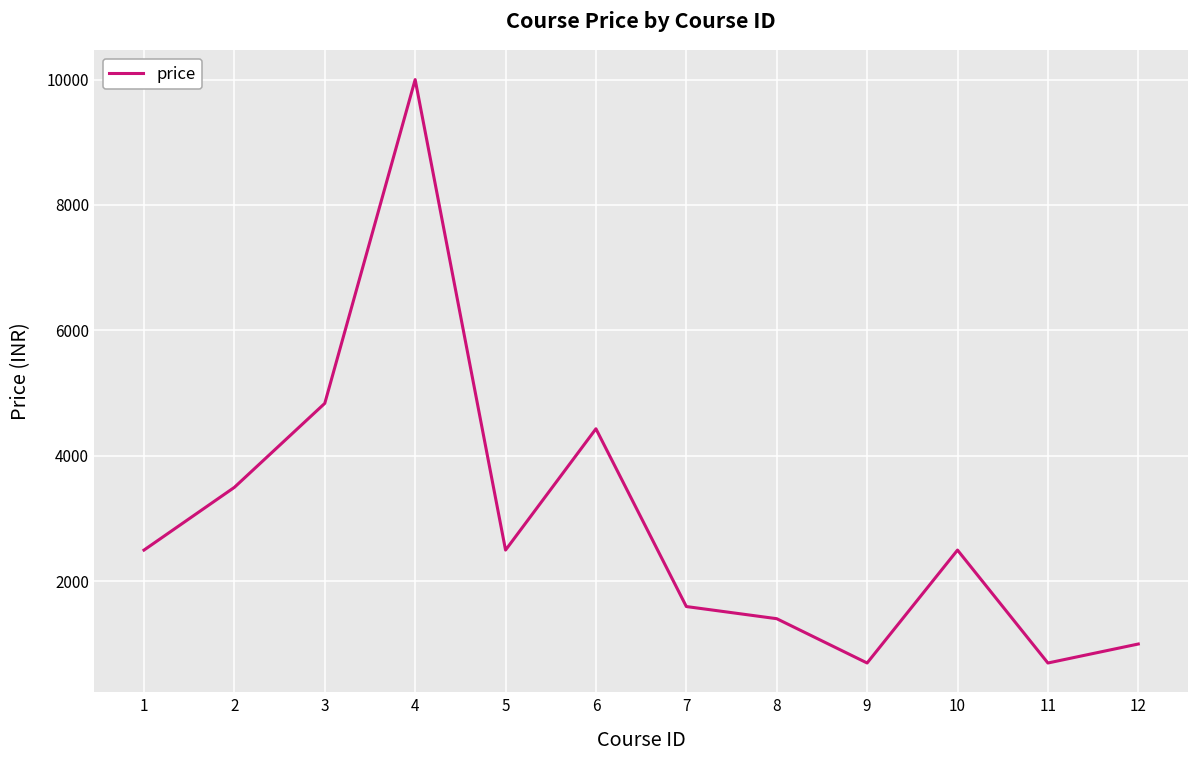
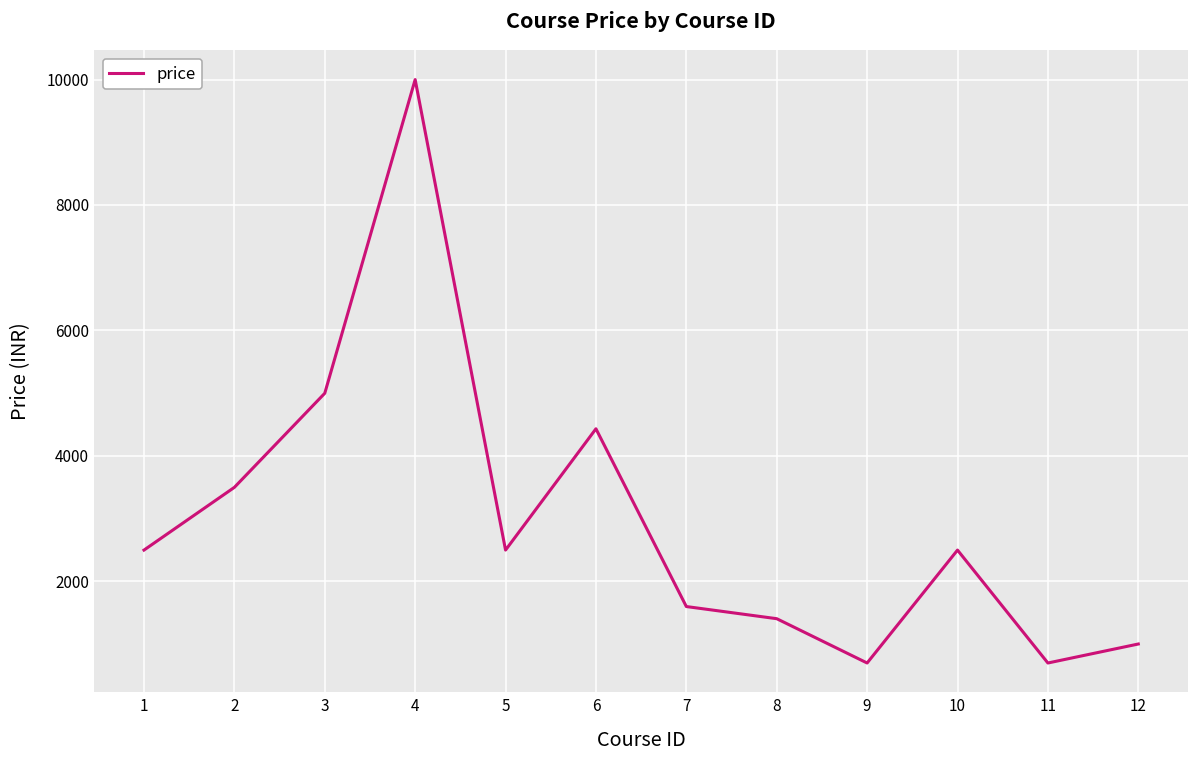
  {
    "1": 2500,
    "2": 3500,
-   "3": 4800,
+   "3": 5000,
    "4": 10000,
    "5": 2500,
    "6": 4400,
    "7": 1600,
    "8": 1400,
    "9": 700,
    "10": 2500,
    "11": 700,
    "12": 1000
  }
